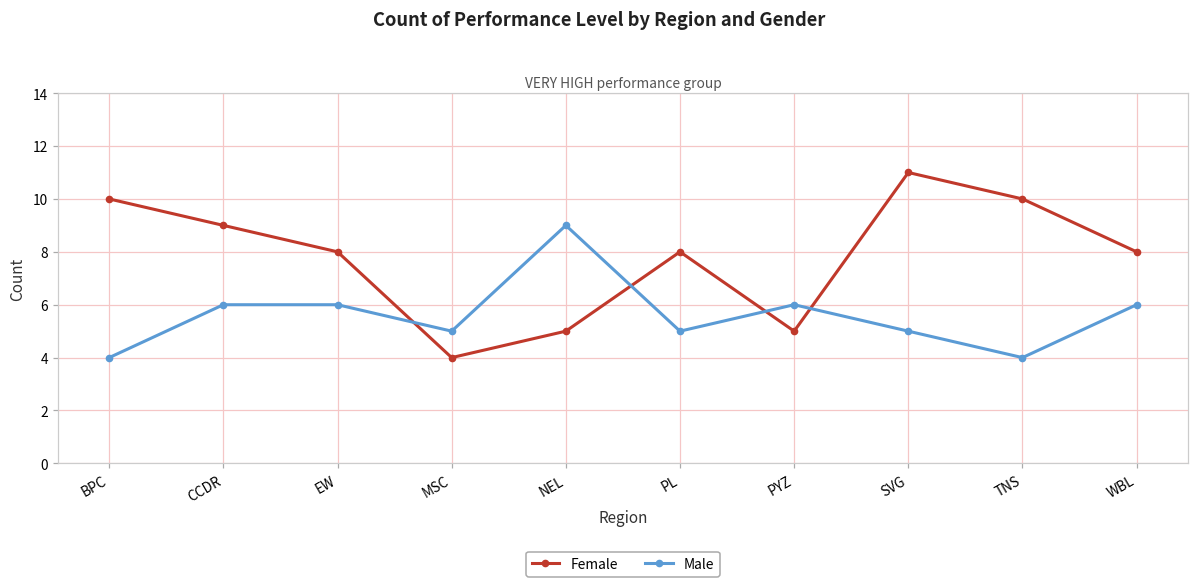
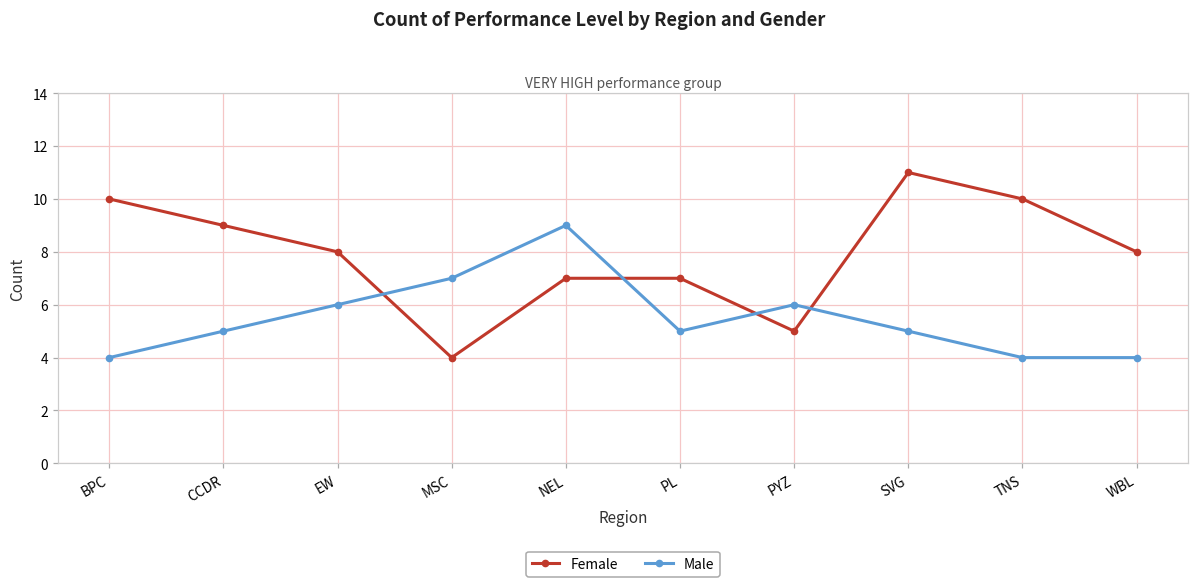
  {
    "Female": {
      "BPC": 10,
      "CCDR": 9,
      "EW": 8,
      "MSC": 4,
-     "NEL": 5,
-     "PL": 8,
+     "NEL": 7,
+     "PL": 7,
      "PYZ": 5,
      "SVG": 11,
      "TNS": 10,
      "WBL": 8
    },
    "Male": {
      "BPC": 4,
-     "CCDR": 6,
+     "CCDR": 5,
      "EW": 6,
-     "MSC": 5,
+     "MSC": 7,
      "NEL": 9,
      "PL": 5,
      "PYZ": 6,
      "SVG": 5,
      "TNS": 4,
-     "WBL": 6
+     "WBL": 4
    }
  }
